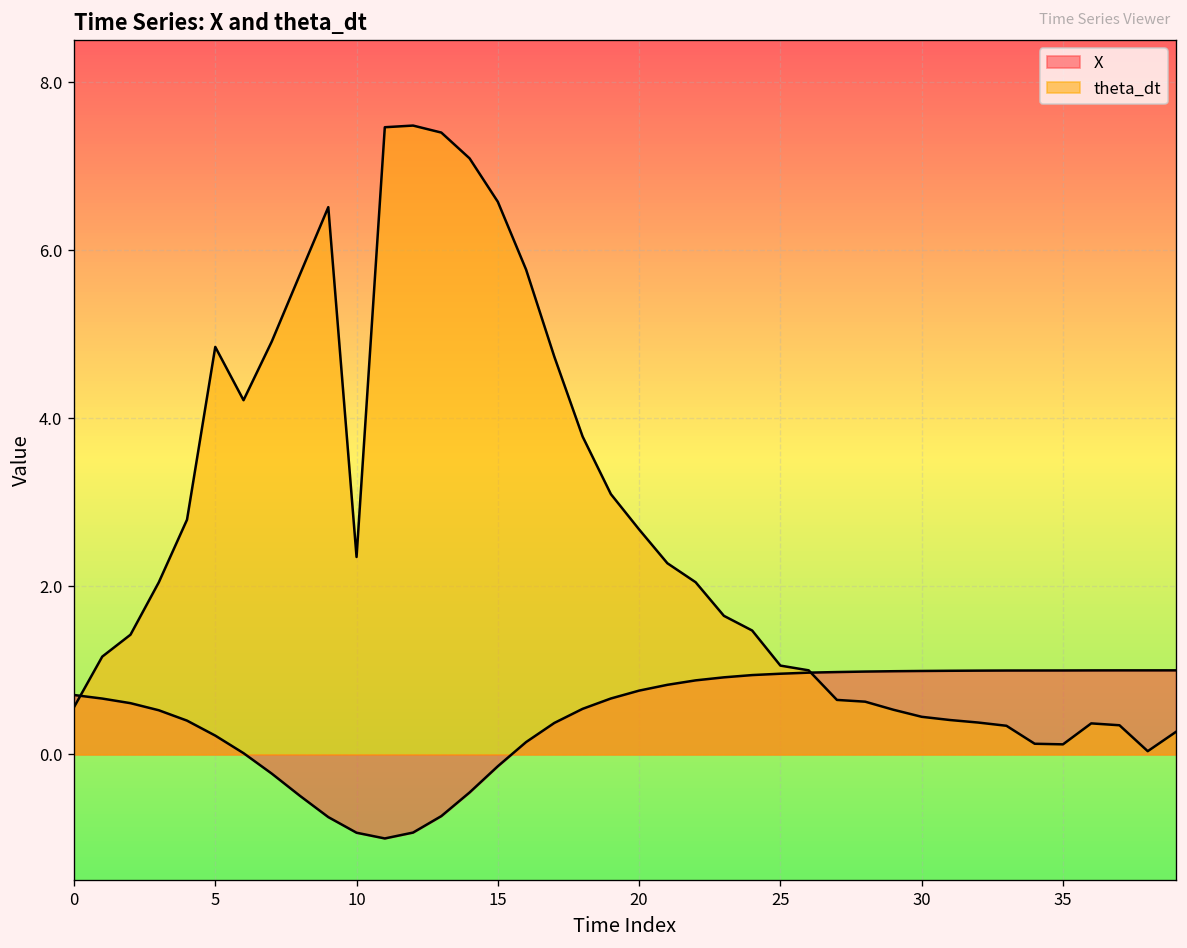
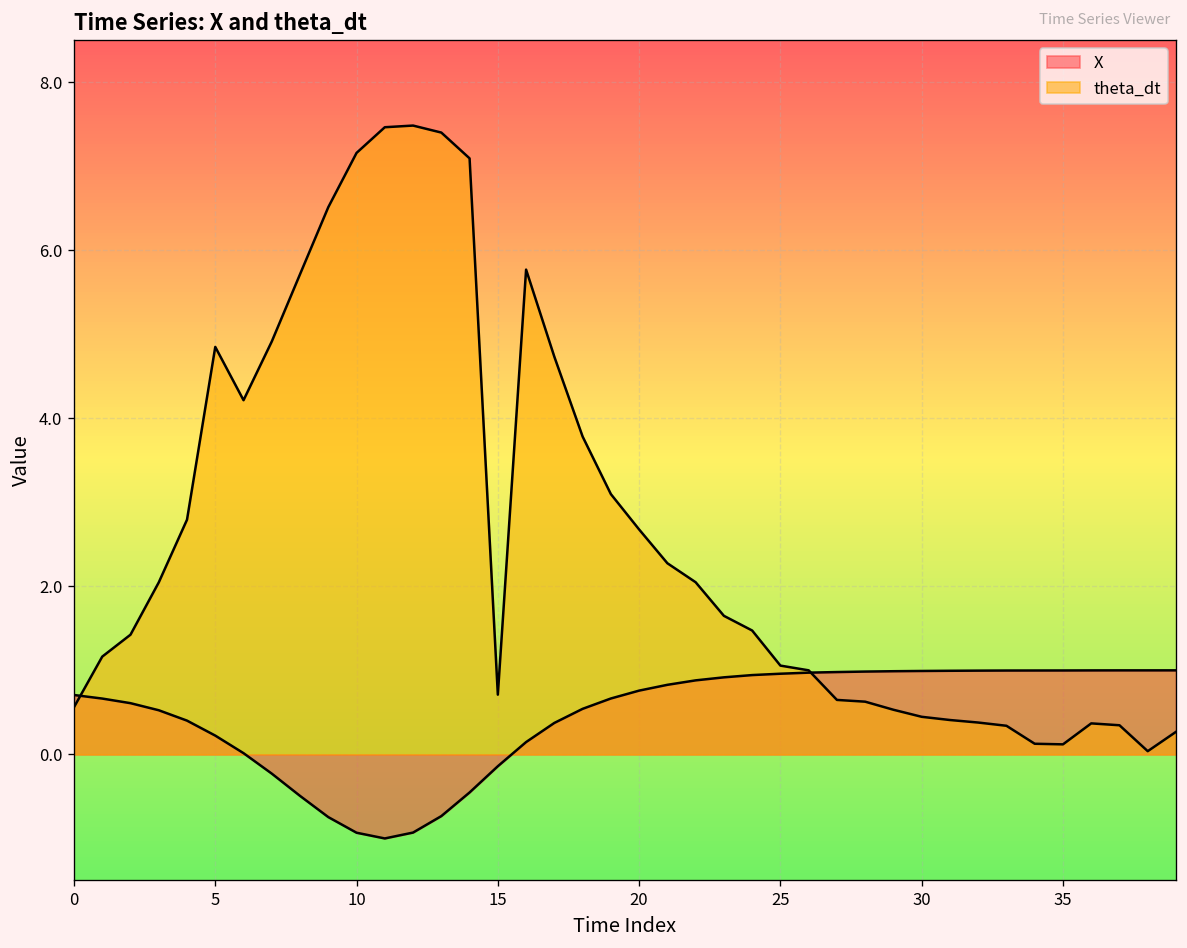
  {
    "theta_dt": {
      "0": 0.6,
      "5": 4.8,
-     "10": 2.3,
-     "15": 6.6,
+     "10": 7.2,
+     "15": 0.7,
      "20": 2.7,
      "25": 1.1,
      "30": 0.4,
      "35": 0.1
    }
  }
